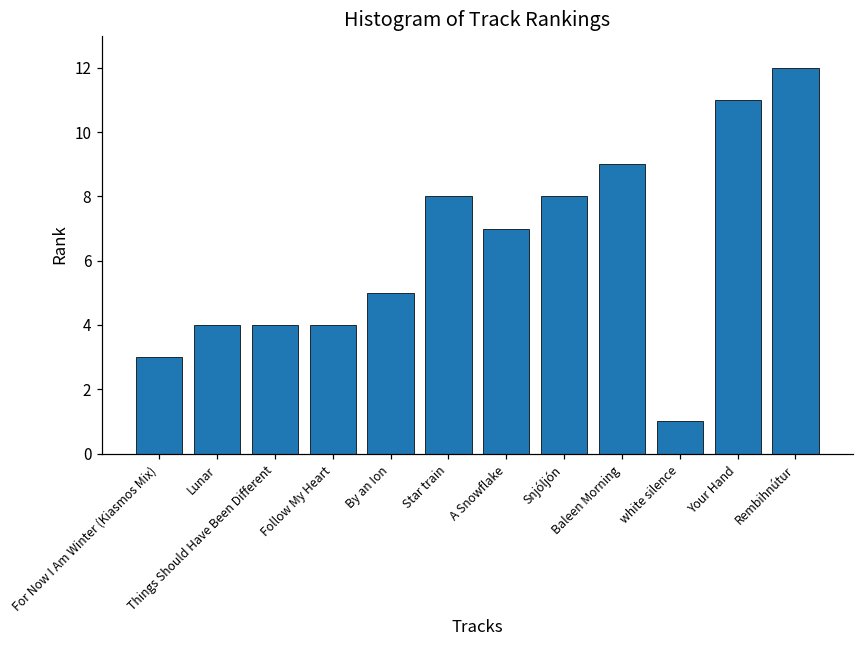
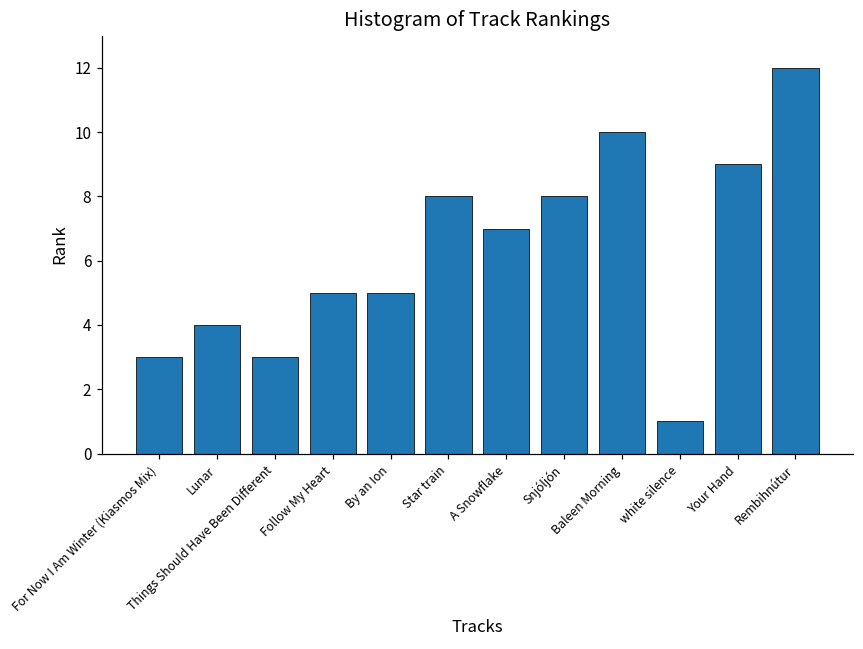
  {
    "For Now I Am Winter (Kiasmos Mix)": 3,
    "Lunar": 4,
-   "Things Should Have Been Different": 4,
-   "Follow My Heart": 4,
+   "Things Should Have Been Different": 3,
+   "Follow My Heart": 5,
    "By an Ion": 5,
    "Star train": 8,
    "A Snowflake": 7,
    "Snjóljón": 8,
-   "Baleen Morning": 9,
+   "Baleen Morning": 10,
    "white silence": 1,
-   "Your Hand": 11,
+   "Your Hand": 9,
    "Rembihnútur": 12
  }
